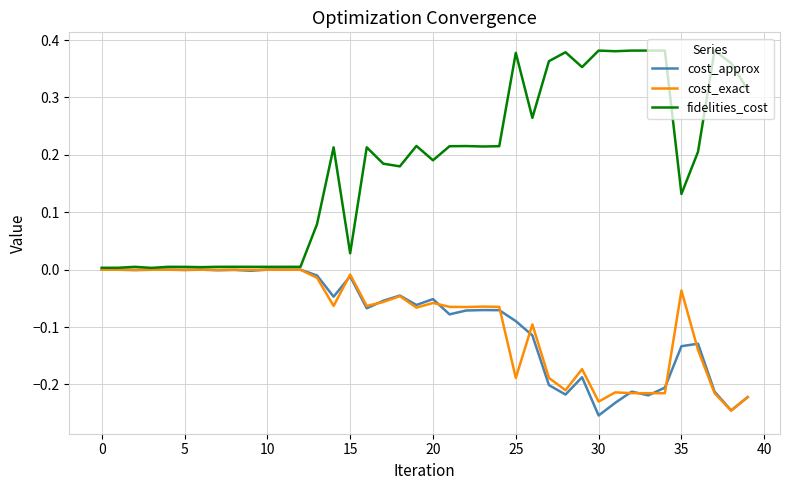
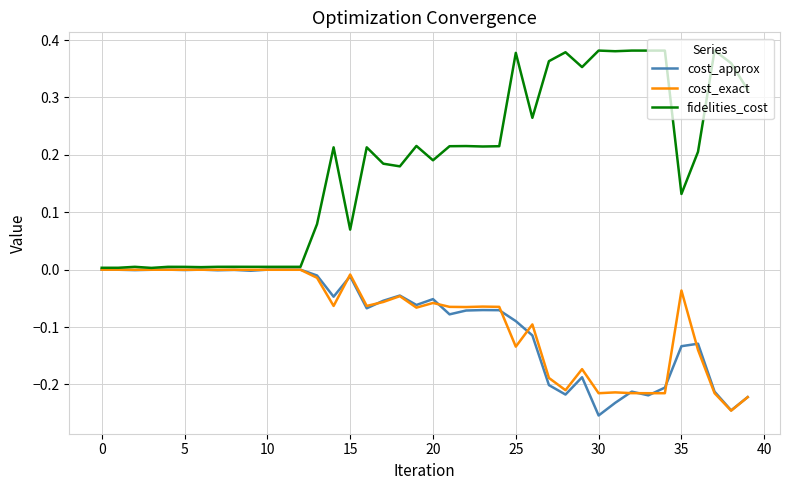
  {
    "cost_approx": {
      "20": -0.05,
      "25": -0.09,
      "30": -0.25,
      "35": -0.13
    },
    "cost_exact": {
      "20": -0.06,
-     "25": -0.19,
-     "30": -0.23,
+     "25": -0.13,
+     "30": -0.22,
      "35": -0.04
    },
    "fidelities_cost": {
      "5": 0.00,
      "10": 0.00,
-     "15": 0.03,
+     "15": 0.07,
      "20": 0.19,
      "25": 0.38,
      "30": 0.38,
      "35": 0.13
    }
  }
